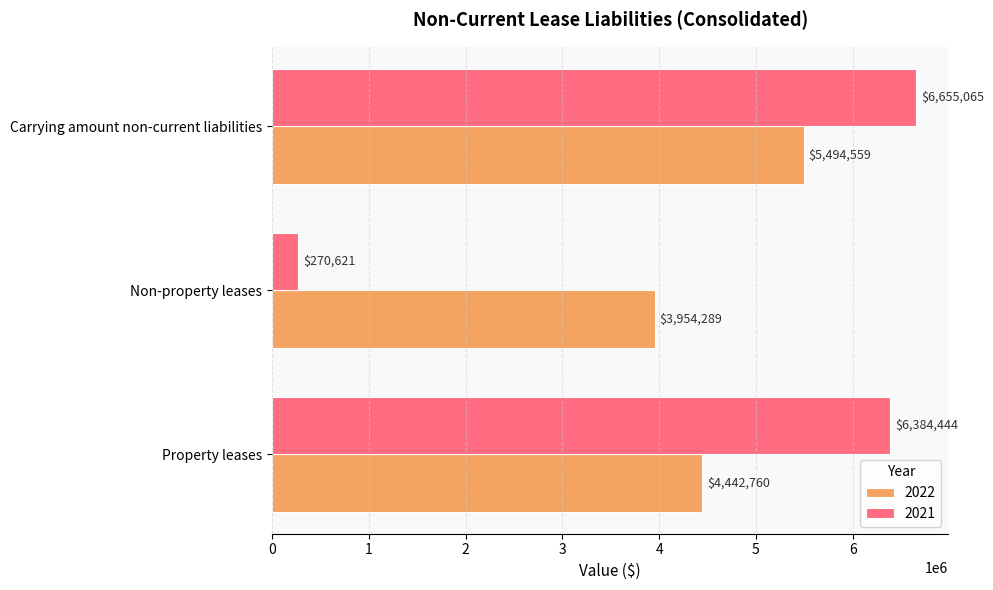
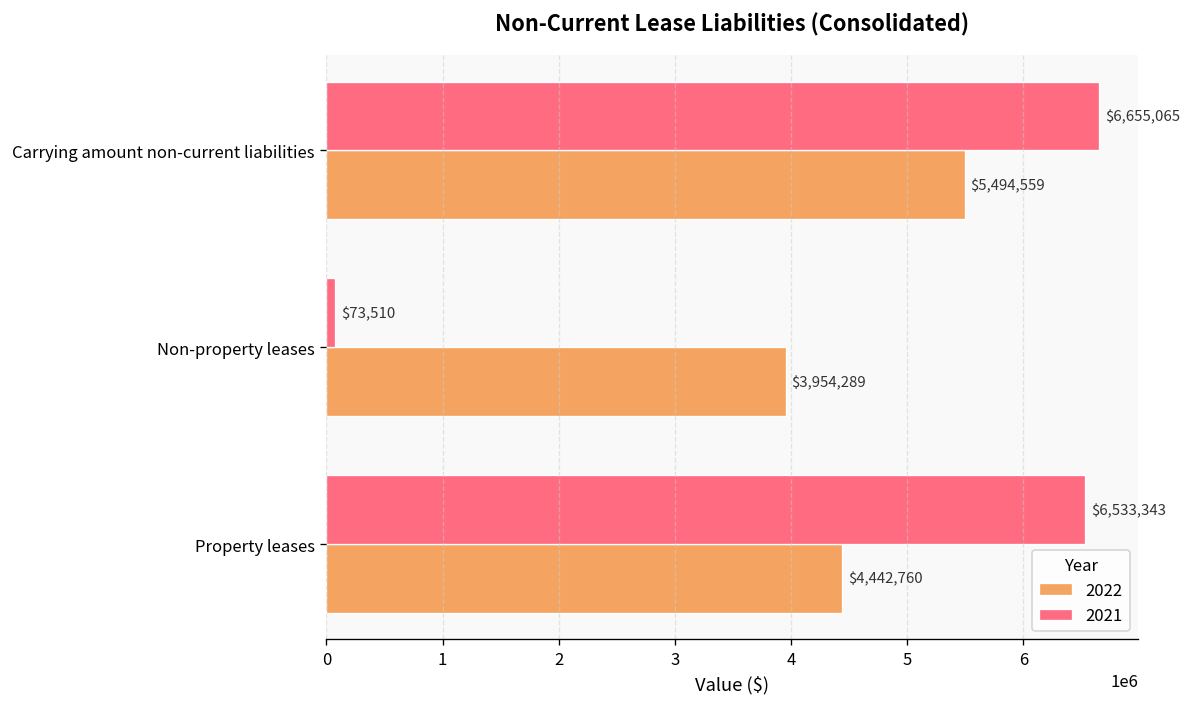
  {
    "2022": {
      "Carrying amount non-current liabilities": "$5,494,559",
      "Non-property leases": "$3,954,289",
      "Property leases": "$4,442,760"
    },
    "2021": {
      "Carrying amount non-current liabilities": "$6,655,065",
-     "Non-property leases": "$270,621",
-     "Property leases": "$6,384,444"
+     "Non-property leases": "$73,510",
+     "Property leases": "$6,533,343"
    }
  }
